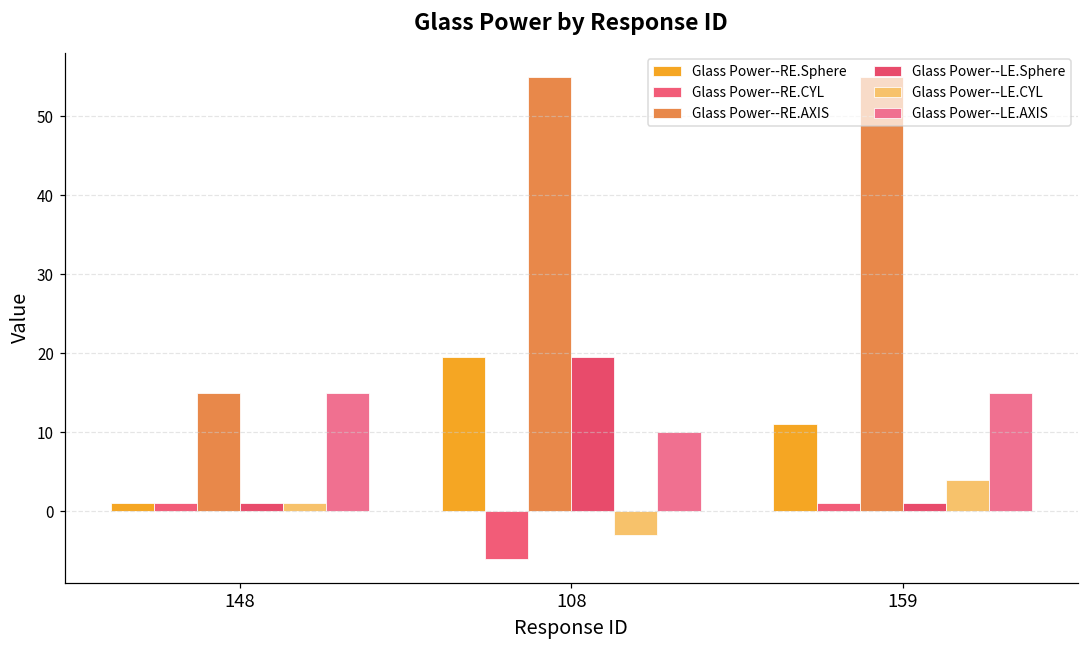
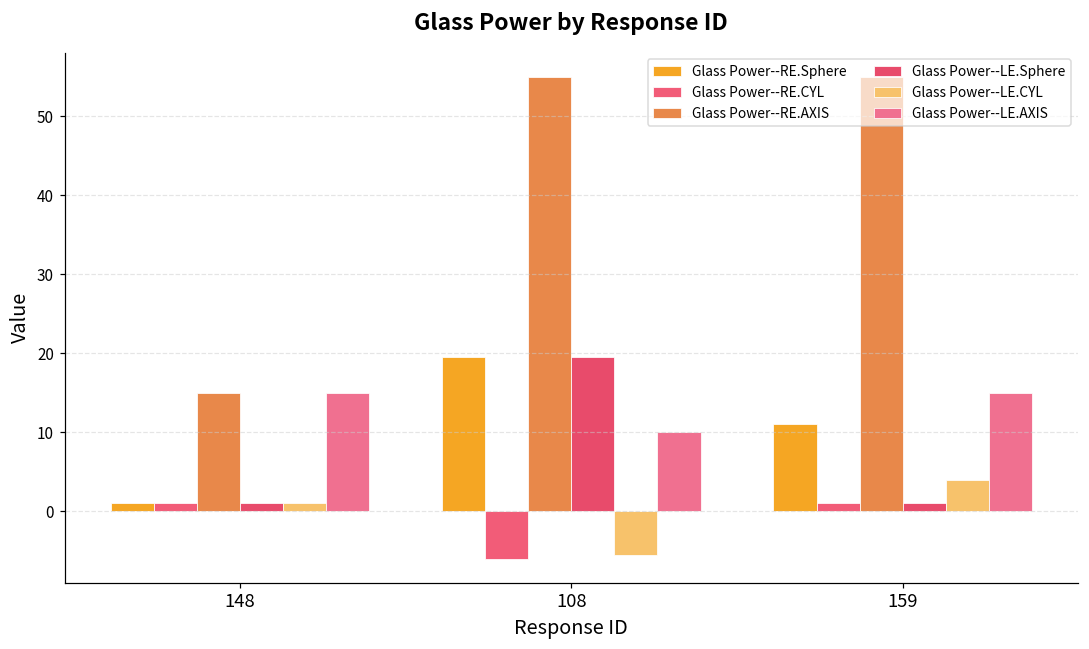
  {
    "Glass Power--LE.CYL": {
      "148": 1,
-     "108": -3,
+     "108": -6,
      "159": 4
    }
  }
